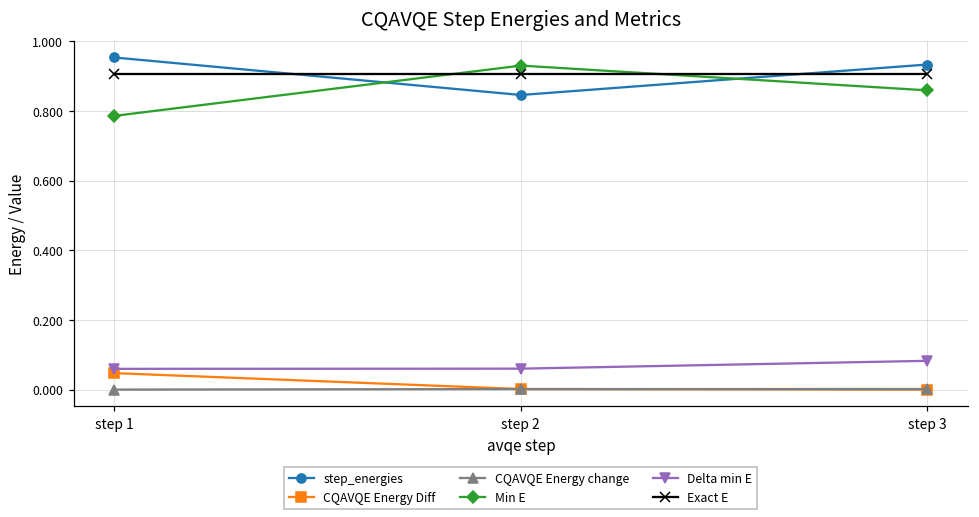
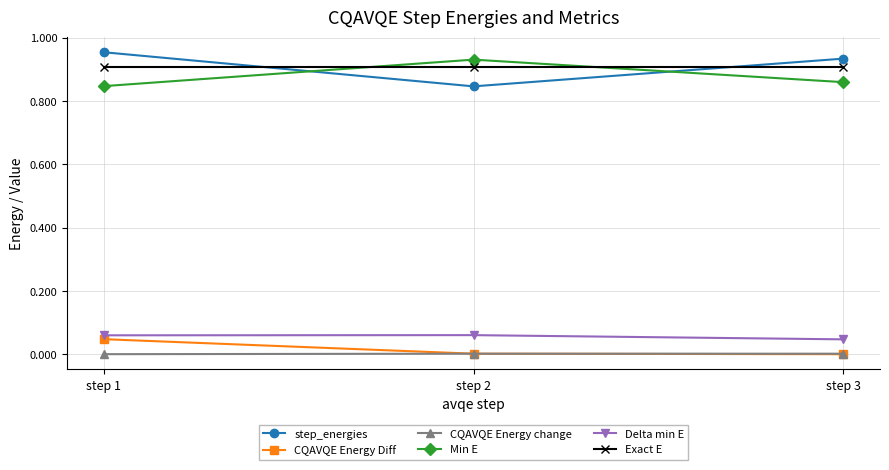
  {
    "step_energies": {
      "step 1": 0.95,
      "step 2": 0.85,
      "step 3": 0.93
    },
    "CQAVQE Energy Diff": {
      "step 1": 0.05
    },
    "CQAVQE Energy change": {
      "step 1": 0.00
    },
    "Min E": {
-     "step 1": 0.79,
+     "step 1": 0.85,
      "step 2": 0.93,
      "step 3": 0.86
    },
    "Delta min E": {
      "step 1": 0.06,
      "step 2": 0.06,
-     "step 3": 0.08
+     "step 3": 0.05
    },
    "Exact E": {
      "step 1": 0.91,
      "step 2": 0.91,
      "step 3": 0.91
    }
  }
